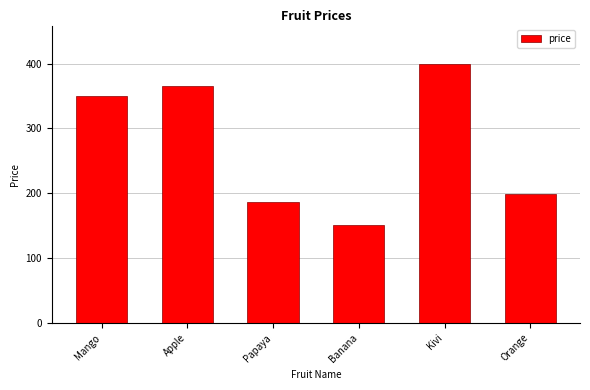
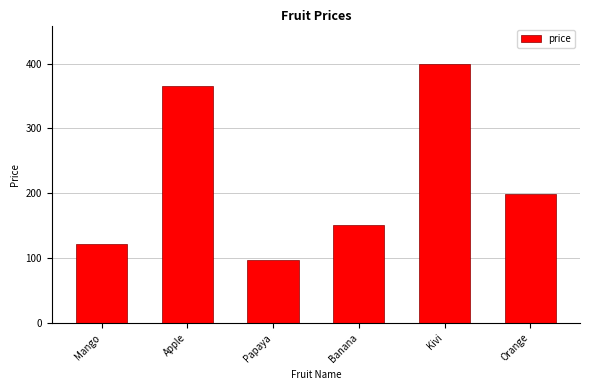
  {
-   "Mango": 350,
+   "Mango": 120,
    "Apple": 370,
-   "Papaya": 190,
+   "Papaya": 100,
    "Banana": 150,
    "Kivi": 400,
    "Orange": 200
  }
